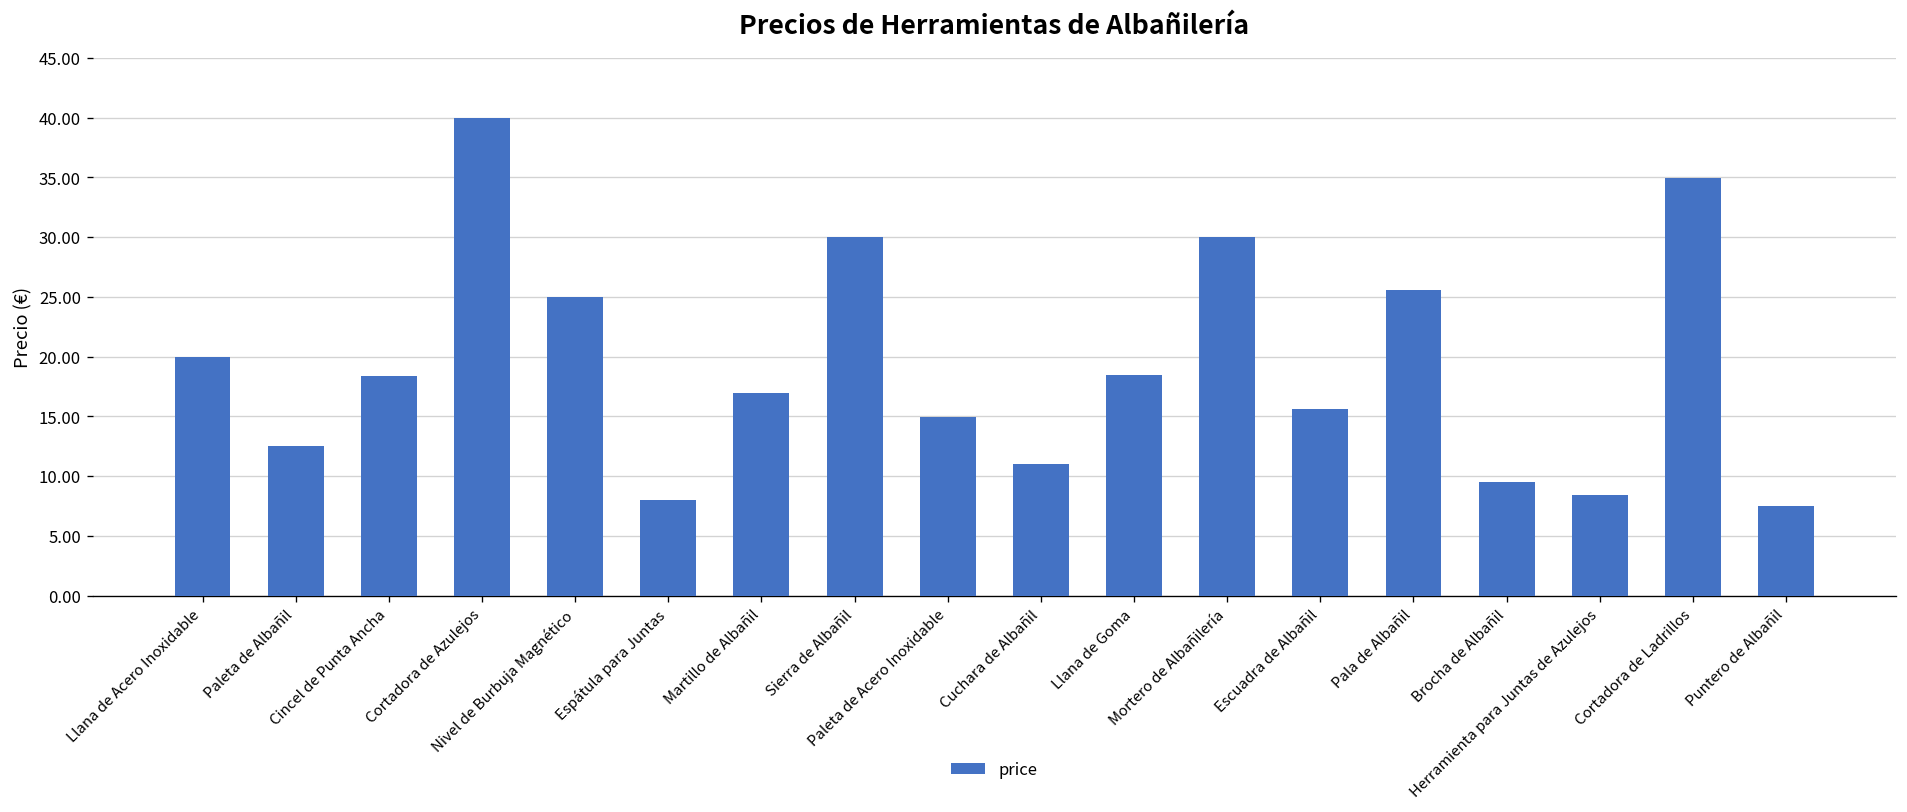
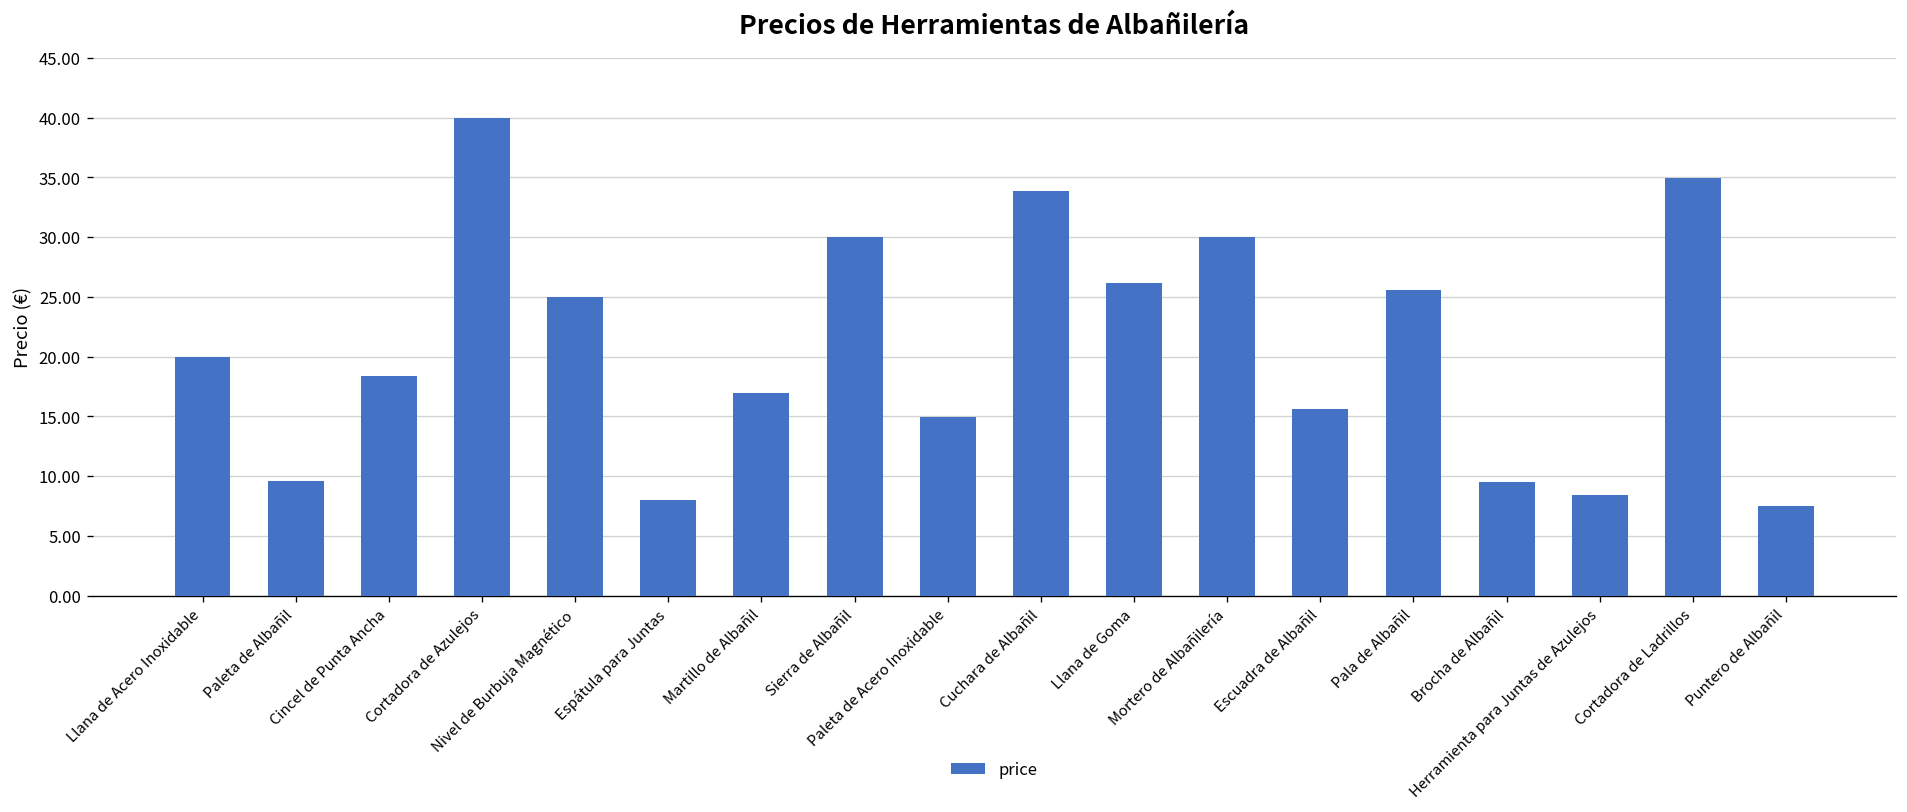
  {
    "Llana de Acero Inoxidable": 20,
-   "Paleta de Albañil": 12,
+   "Paleta de Albañil": 10,
    "Cincel de Punta Ancha": 18,
    "Cortadora de Azulejos": 40,
    "Nivel de Burbuja Magnético": 25,
    "Espátula para Juntas": 8,
    "Martillo de Albañil": 17,
    "Sierra de Albañil": 30,
    "Paleta de Acero Inoxidable": 15,
-   "Cuchara de Albañil": 11,
-   "Llana de Goma": 18,
+   "Cuchara de Albañil": 34,
+   "Llana de Goma": 26,
    "Mortero de Albañilería": 30,
    "Escuadra de Albañil": 16,
    "Pala de Albañil": 26,
    "Brocha de Albañil": 9,
    "Herramienta para Juntas de Azulejos": 8,
    "Cortadora de Ladrillos": 35,
    "Puntero de Albañil": 7
  }
